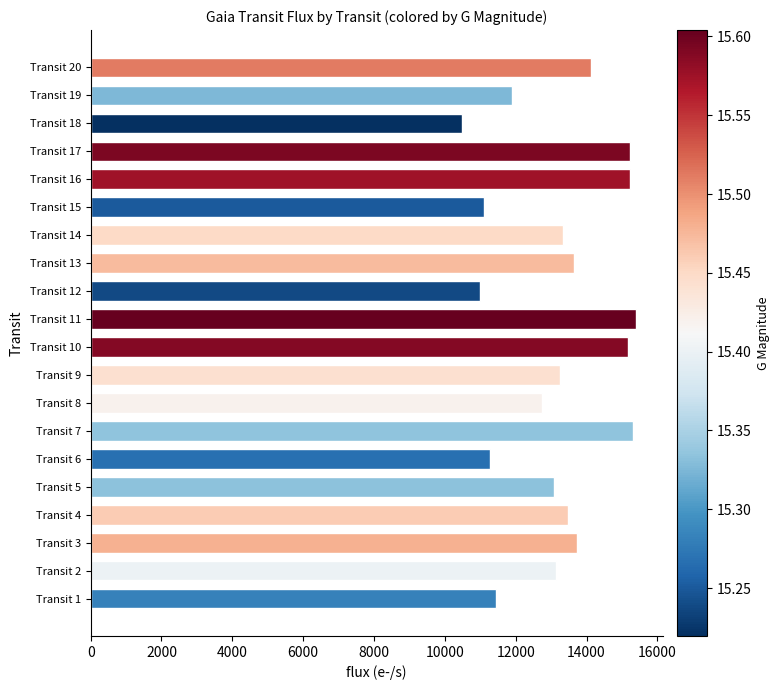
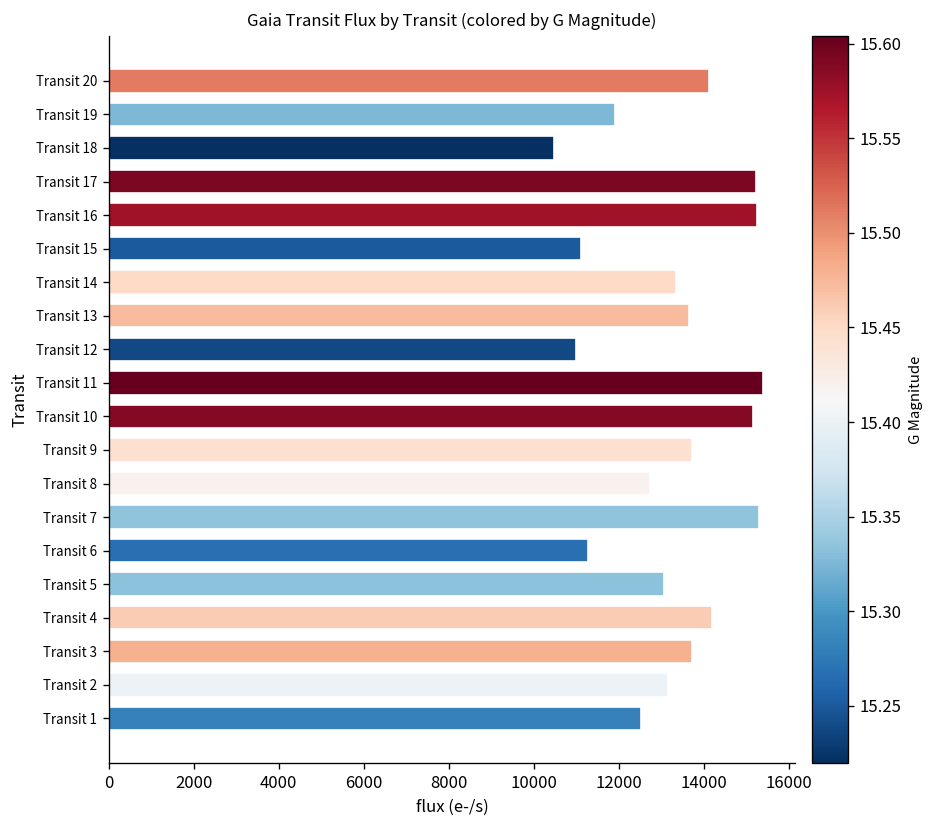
  {
    "Transit 20": 14100,
    "Transit 19": 11900,
    "Transit 18": 10500,
    "Transit 17": 15200,
    "Transit 16": 15200,
    "Transit 15": 11100,
    "Transit 14": 13300,
    "Transit 13": 13600,
    "Transit 12": 11000,
    "Transit 11": 15400,
    "Transit 10": 15200,
-   "Transit 9": 13300,
+   "Transit 9": 13700,
    "Transit 8": 12700,
    "Transit 7": 15300,
    "Transit 6": 11300,
    "Transit 5": 13100,
-   "Transit 4": 13500,
+   "Transit 4": 14200,
    "Transit 3": 13700,
    "Transit 2": 13100,
-   "Transit 1": 11400
+   "Transit 1": 12500
  }
